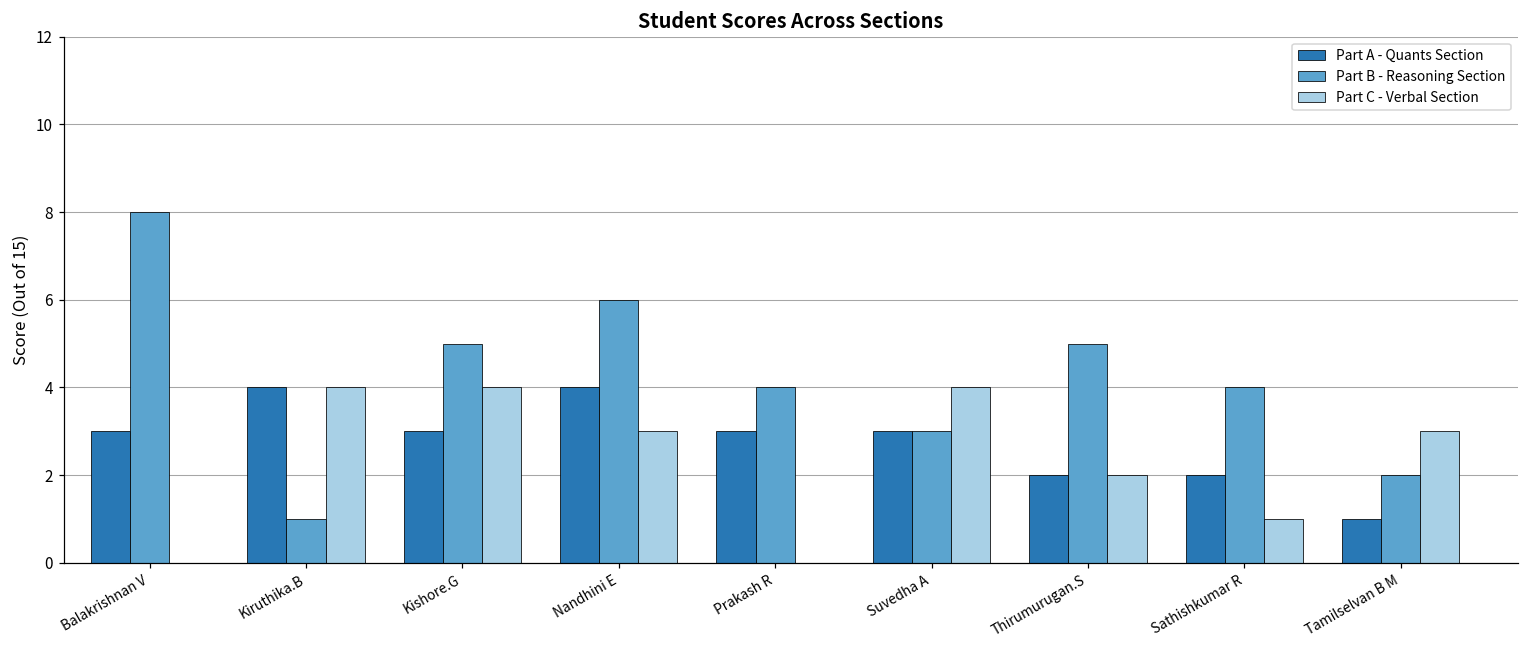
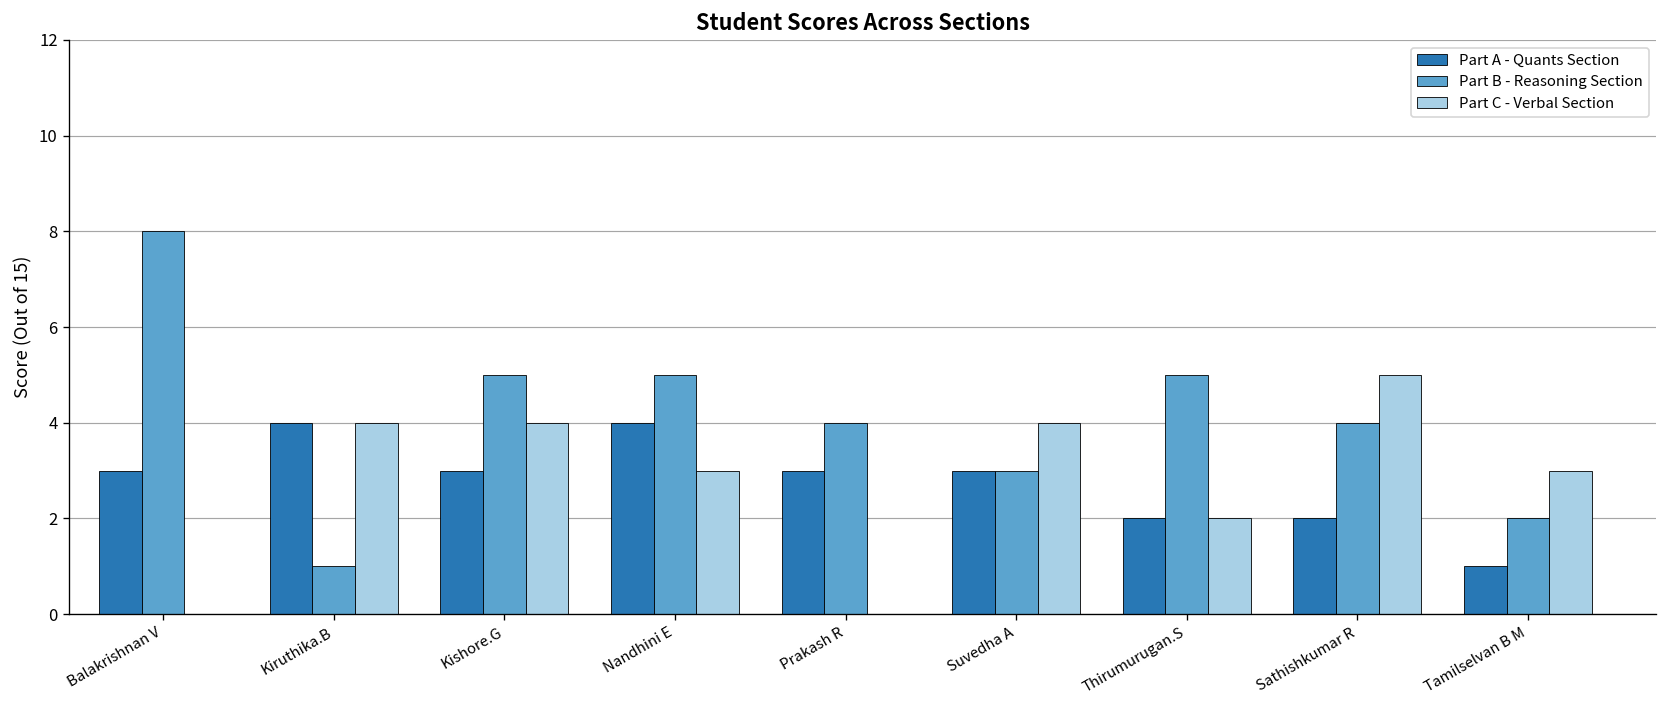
  {
    "Part A - Quants Section": {
      "Balakrishnan V": 3,
      "Kiruthika.B": 4,
      "Kishore.G": 3,
      "Nandhini E": 4,
      "Prakash R": 3,
      "Suvedha A": 3,
      "Thirumurugan.S": 2,
      "Sathishkumar R": 2,
      "Tamilselvan B M": 1
    },
    "Part B - Reasoning Section": {
      "Balakrishnan V": 8,
      "Kiruthika.B": 1,
      "Kishore.G": 5,
-     "Nandhini E": 6,
+     "Nandhini E": 5,
      "Prakash R": 4,
      "Suvedha A": 3,
      "Thirumurugan.S": 5,
      "Sathishkumar R": 4,
      "Tamilselvan B M": 2
    },
    "Part C - Verbal Section": {
      "Balakrishnan V": 0,
      "Kiruthika.B": 4,
      "Kishore.G": 4,
      "Nandhini E": 3,
      "Prakash R": 0,
      "Suvedha A": 4,
      "Thirumurugan.S": 2,
-     "Sathishkumar R": 1,
+     "Sathishkumar R": 5,
      "Tamilselvan B M": 3
    }
  }
